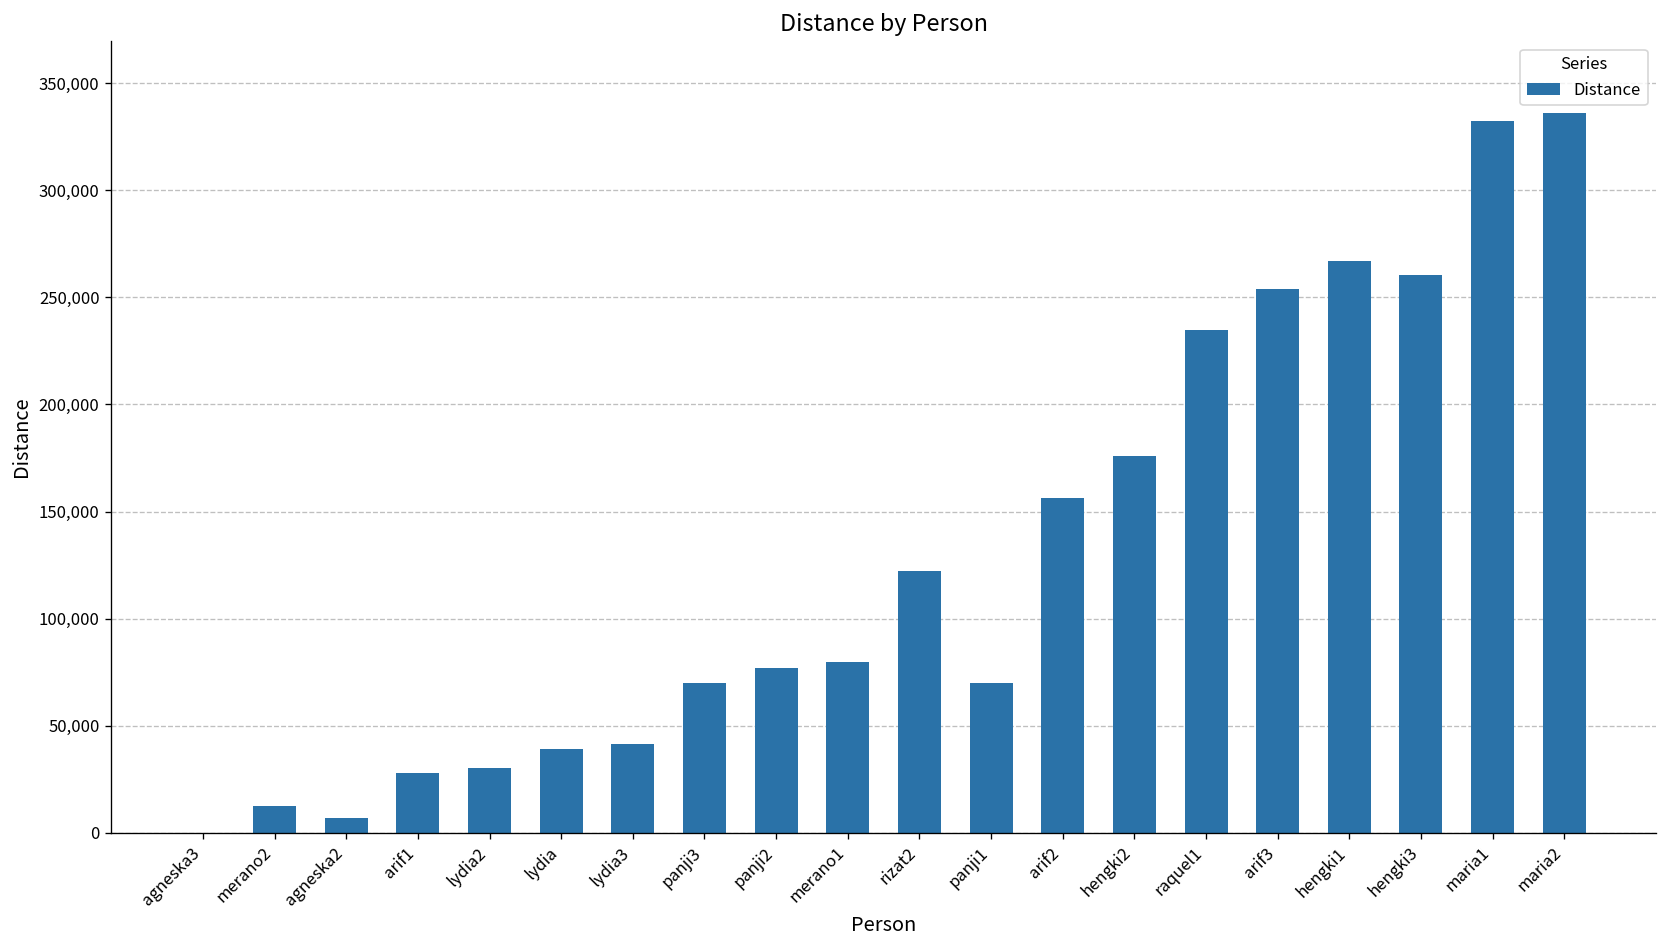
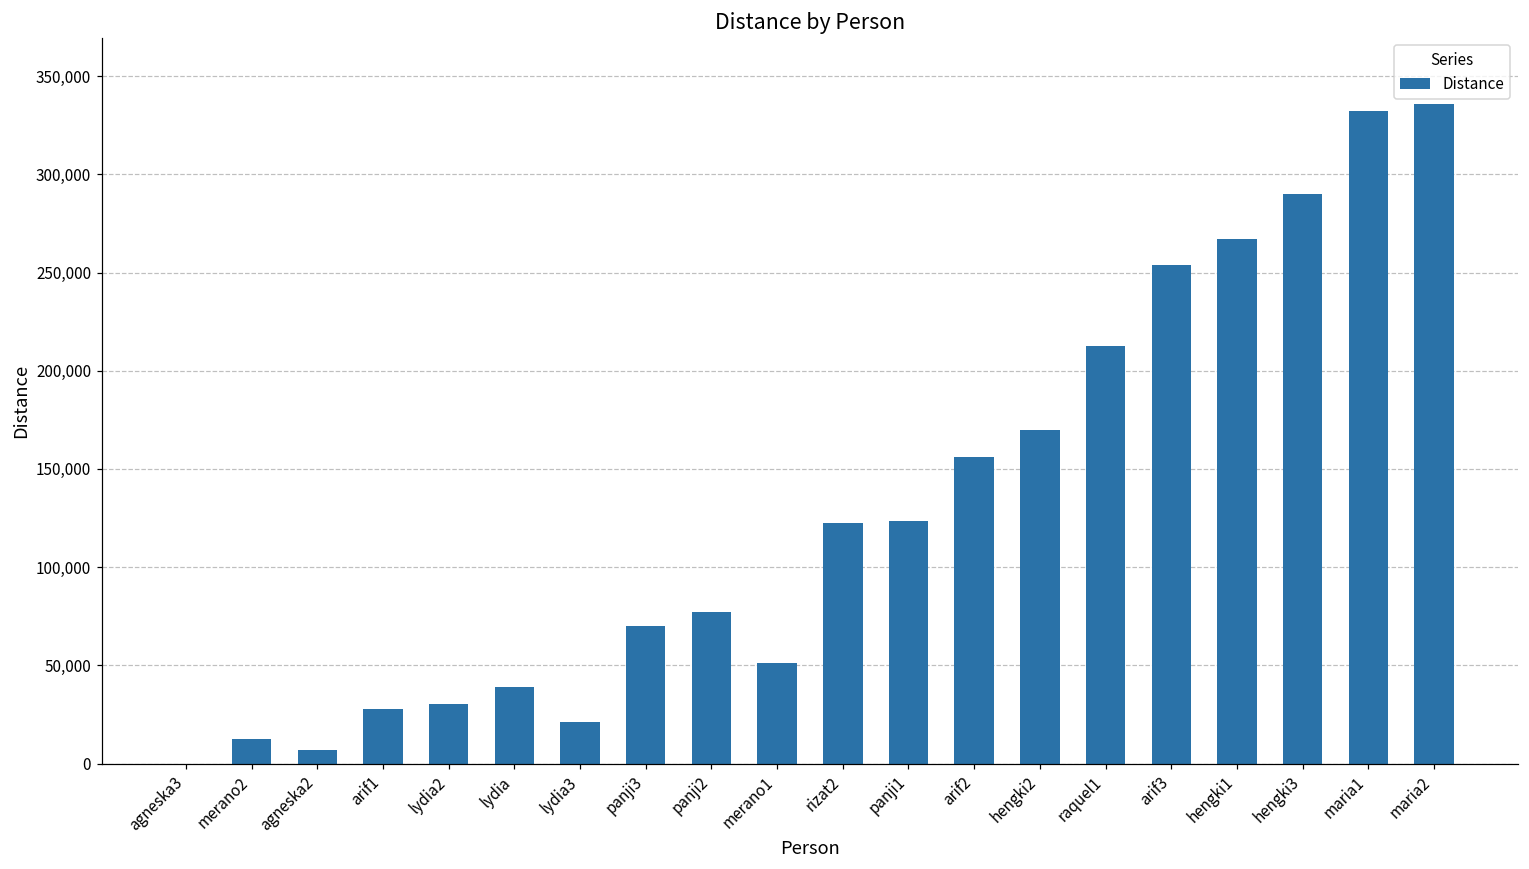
  {
    "agneska3": "0",
    "merano2": "13,000",
    "agneska2": "7,000",
    "arif1": "28,000",
    "lydia2": "30,000",
    "lydia": "39,000",
-   "lydia3": "41,000",
+   "lydia3": "21,000",
    "panji3": "70,000",
    "panji2": "77,000",
-   "merano1": "80,000",
+   "merano1": "51,000",
    "rizat2": "122,000",
-   "panji1": "70,000",
+   "panji1": "123,000",
    "arif2": "156,000",
-   "hengki2": "176,000",
-   "raquel1": "235,000",
+   "hengki2": "170,000",
+   "raquel1": "213,000",
    "arif3": "254,000",
    "hengki1": "267,000",
-   "hengki3": "260,000",
+   "hengki3": "290,000",
    "maria1": "332,000",
    "maria2": "336,000"
  }
